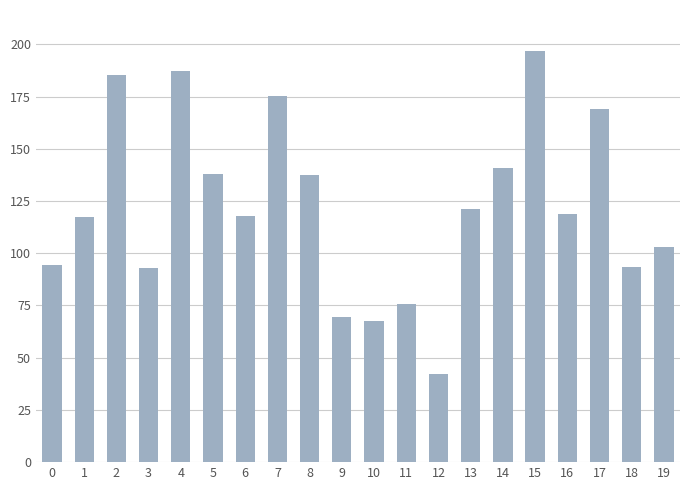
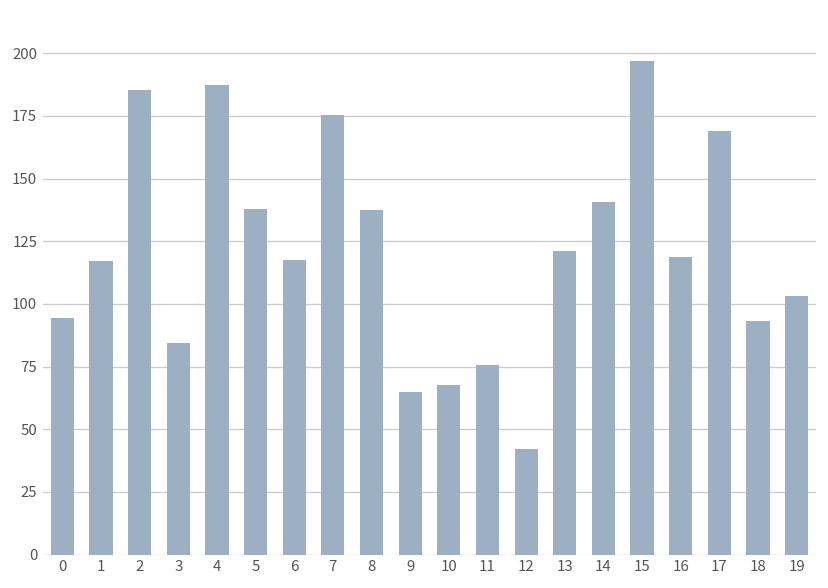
  {
    "0": 94,
    "1": 117,
    "2": 185,
-   "3": 93,
+   "3": 84,
    "4": 187,
    "5": 138,
    "6": 118,
    "7": 175,
    "8": 137,
-   "9": 69,
+   "9": 65,
    "10": 68,
    "11": 76,
    "12": 42,
    "13": 121,
    "14": 141,
    "15": 197,
    "16": 119,
    "17": 169,
    "18": 93,
    "19": 103
  }
